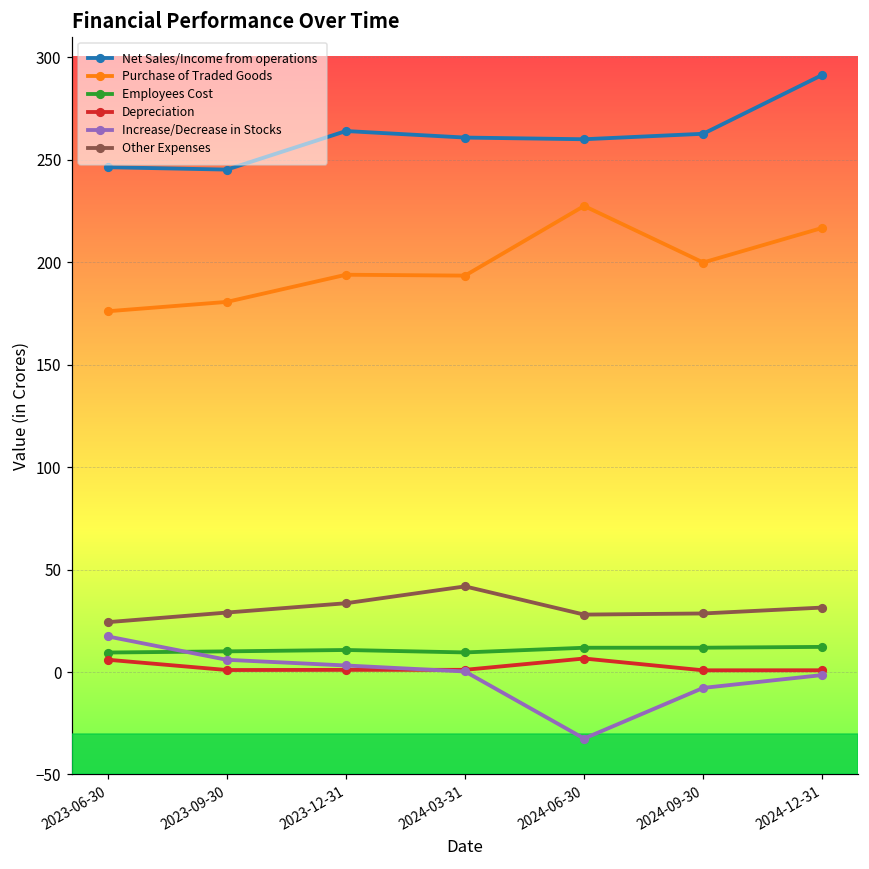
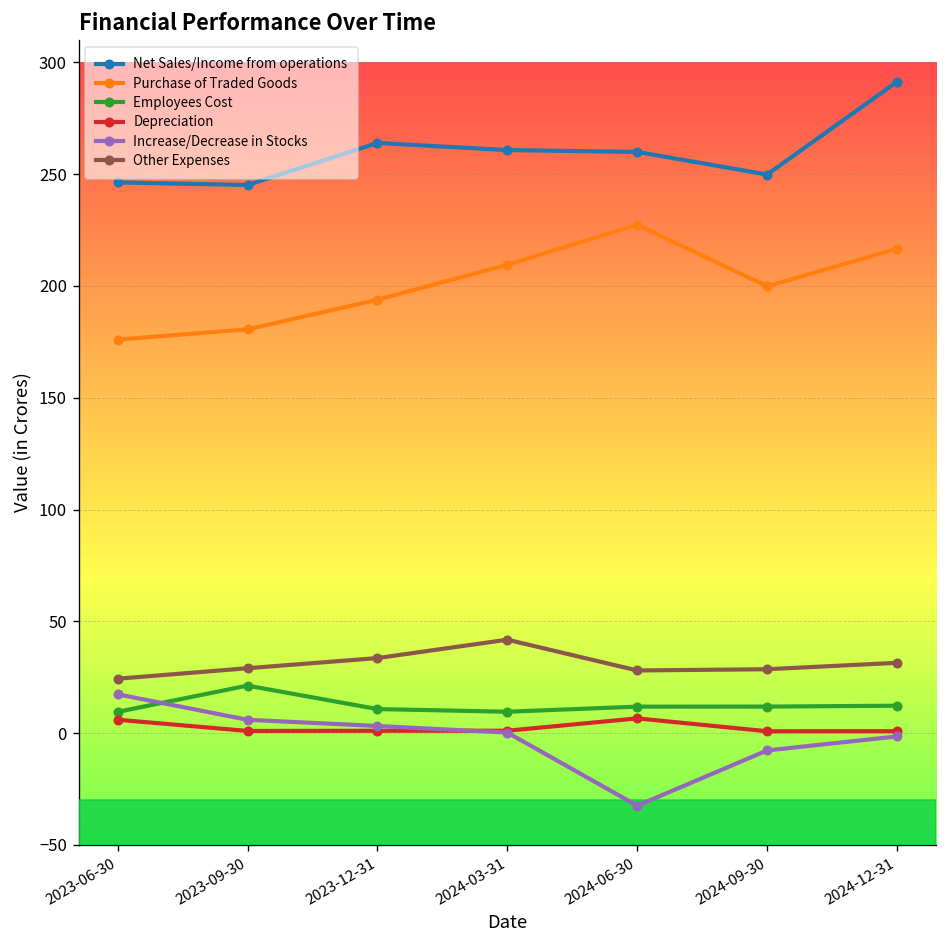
  {
    "Net Sales/Income from operations": {
      "2023-06-30": 246,
      "2023-09-30": 245,
      "2023-12-31": 264,
      "2024-03-31": 261,
      "2024-06-30": 260,
-     "2024-09-30": 263,
+     "2024-09-30": 250,
      "2024-12-31": 291
    },
    "Purchase of Traded Goods": {
      "2023-06-30": 176,
      "2023-09-30": 181,
      "2023-12-31": 194,
-     "2024-03-31": 193,
+     "2024-03-31": 209,
      "2024-06-30": 227,
      "2024-09-30": 200,
      "2024-12-31": 217
    },
    "Employees Cost": {
      "2023-06-30": 10,
-     "2023-09-30": 10,
+     "2023-09-30": 21,
      "2023-12-31": 11,
      "2024-03-31": 10,
      "2024-06-30": 12,
      "2024-09-30": 12,
      "2024-12-31": 12
    },
    "Depreciation": {
      "2023-06-30": 6,
      "2023-09-30": 1,
      "2023-12-31": 1,
      "2024-06-30": 7,
      "2024-09-30": 1,
      "2024-12-31": 1
    },
    "Increase/Decrease in Stocks": {
      "2023-06-30": 17,
      "2023-09-30": 6,
      "2023-12-31": 3,
      "2024-09-30": -8,
      "2024-12-31": -1
    },
    "Other Expenses": {
      "2023-06-30": 24,
      "2023-09-30": 29,
      "2023-12-31": 34,
      "2024-03-31": 42,
      "2024-06-30": 28,
      "2024-09-30": 29,
      "2024-12-31": 31
    }
  }
